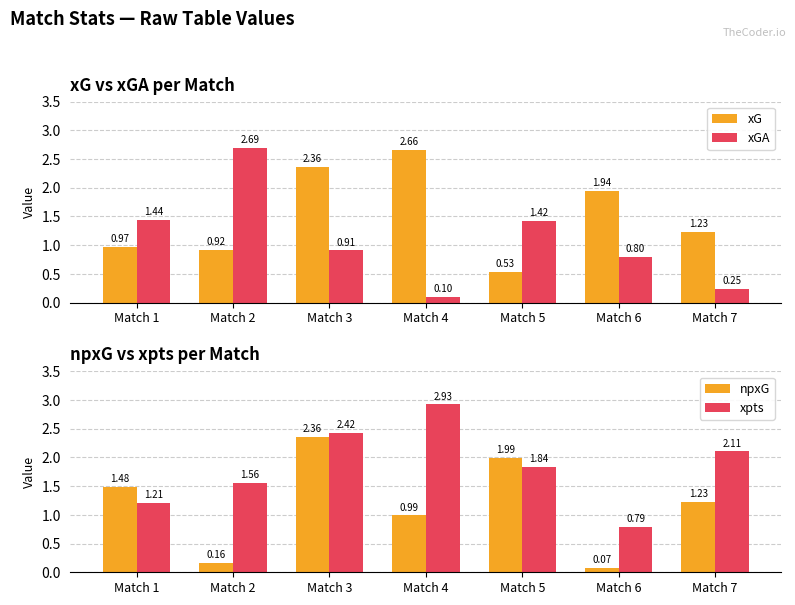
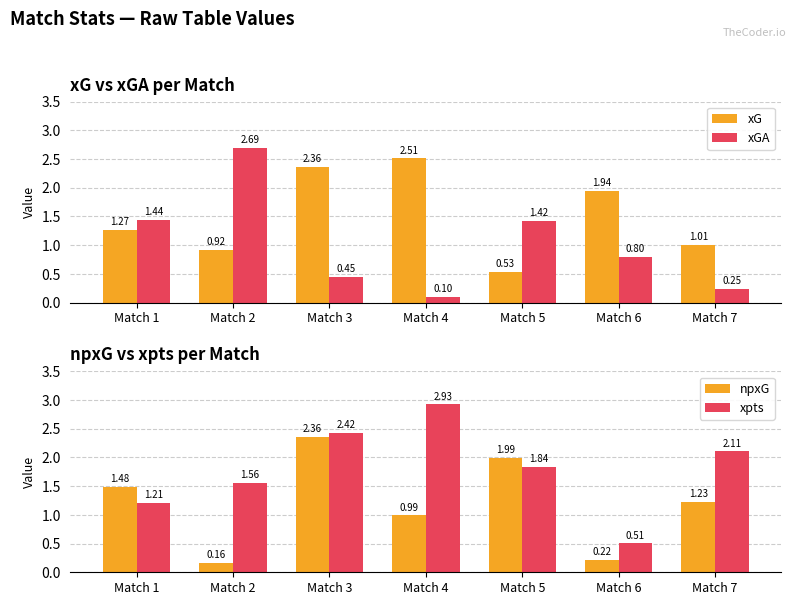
  {
    "xG vs xGA per Match": {
      "xG": {
-       "Match 1": 0.97,
+       "Match 1": 1.27,
        "Match 2": 0.92,
        "Match 3": 2.36,
-       "Match 4": 2.66,
+       "Match 4": 2.51,
        "Match 5": 0.53,
        "Match 6": 1.94,
-       "Match 7": 1.23
+       "Match 7": 1.01
      },
      "xGA": {
        "Match 1": 1.44,
        "Match 2": 2.69,
-       "Match 3": 0.91,
+       "Match 3": 0.45,
        "Match 4": 0.10,
        "Match 5": 1.42,
        "Match 6": 0.80,
        "Match 7": 0.25
      }
    },
    "npxG vs xpts per Match": {
      "npxG": {
        "Match 1": 1.48,
        "Match 2": 0.16,
        "Match 3": 2.36,
        "Match 4": 0.99,
        "Match 5": 1.99,
-       "Match 6": 0.07,
+       "Match 6": 0.22,
        "Match 7": 1.23
      },
      "xpts": {
        "Match 1": 1.21,
        "Match 2": 1.56,
        "Match 3": 2.42,
        "Match 4": 2.93,
        "Match 5": 1.84,
-       "Match 6": 0.79,
+       "Match 6": 0.51,
        "Match 7": 2.11
      }
    }
  }
